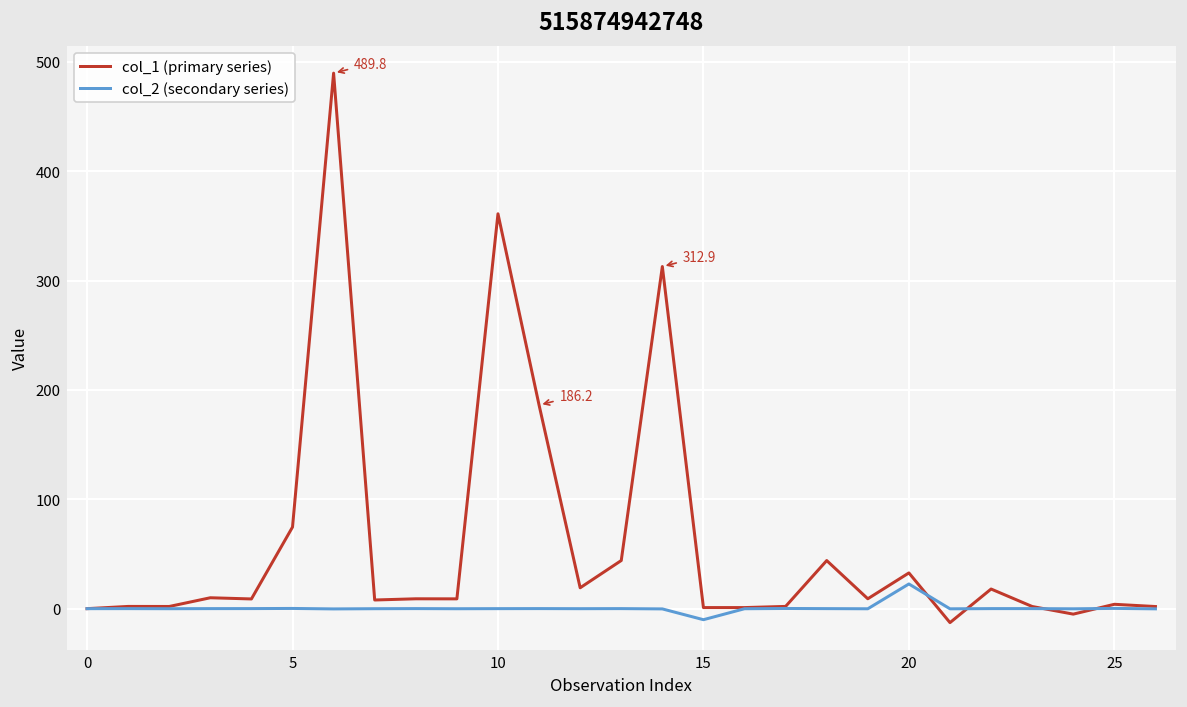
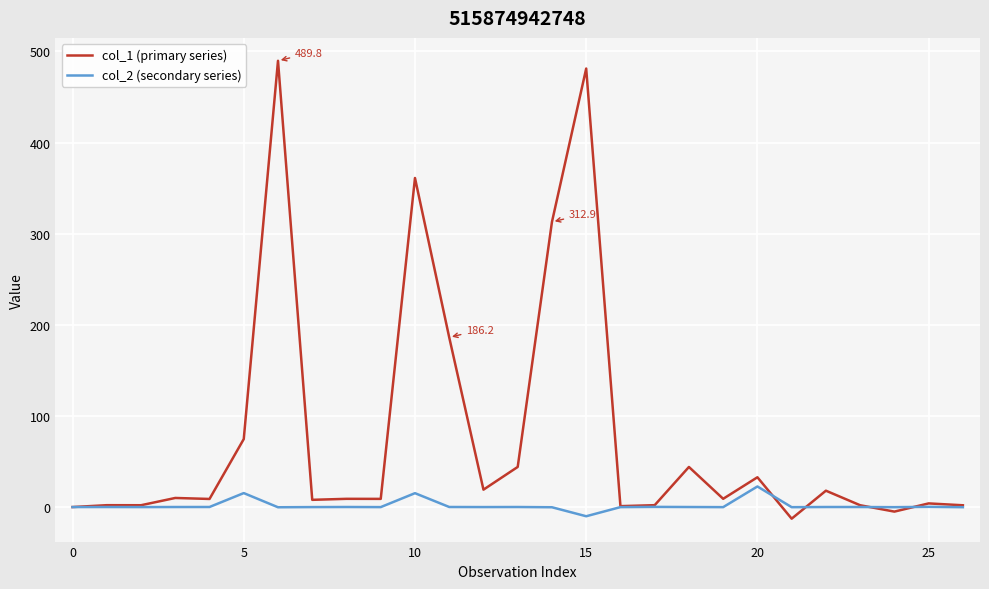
  {
    "col_1 (primary series)": {
      "5": 70,
      "10": 360,
-     "15": 0,
+     "15": 480,
      "20": 30,
      "25": 0
    },
    "col_2 (secondary series)": {
-     "5": 0,
-     "10": 0,
+     "5": 20,
+     "10": 20,
      "15": -10,
      "20": 20,
      "25": 0
    }
  }
